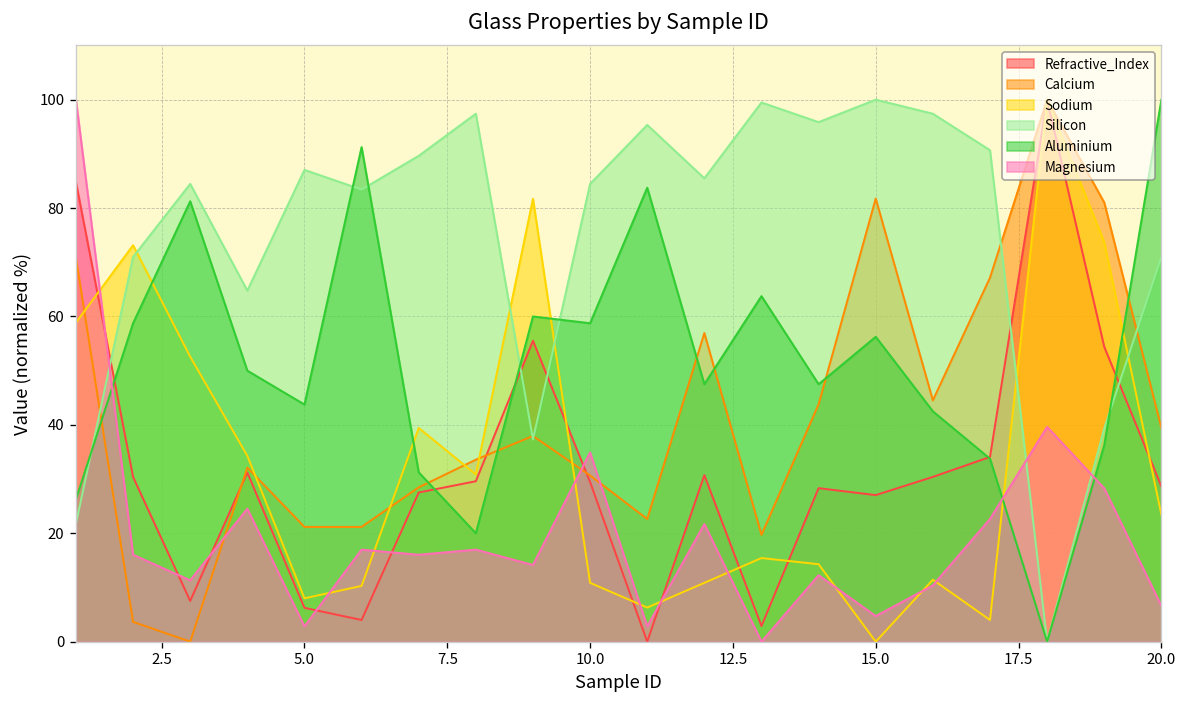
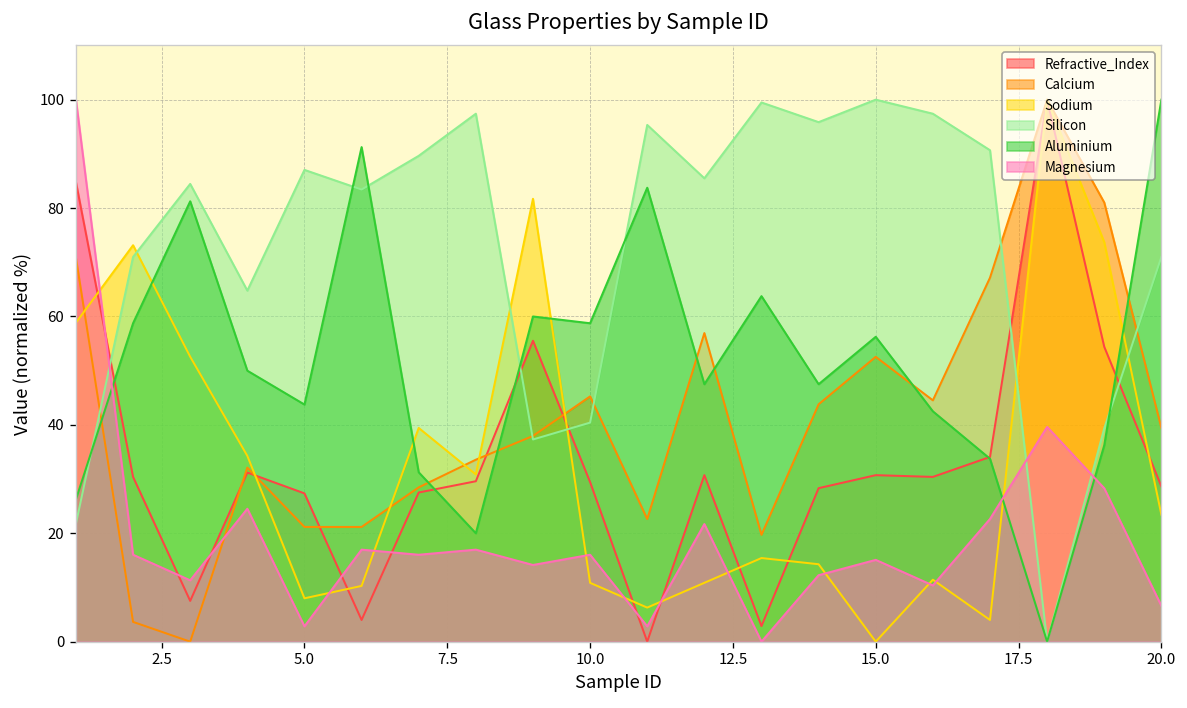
  {
    "Refractive_Index": {
-     "5.0": 6,
+     "5.0": 27,
      "10.0": 29,
-     "15.0": 27,
+     "15.0": 31,
      "20.0": 29
    },
    "Calcium": {
      "5.0": 21,
-     "10.0": 31,
-     "15.0": 82,
+     "10.0": 45,
+     "15.0": 53,
      "20.0": 39
    },
    "Sodium": {
      "5.0": 8,
      "10.0": 11,
      "15.0": 0,
      "20.0": 23
    },
    "Silicon": {
      "5.0": 87,
-     "10.0": 84,
+     "10.0": 40,
      "15.0": 100,
      "20.0": 71
    },
    "Aluminium": {
      "5.0": 44,
      "10.0": 59,
      "15.0": 56,
      "20.0": 100
    },
    "Magnesium": {
      "5.0": 3,
-     "10.0": 35,
-     "15.0": 5,
+     "10.0": 16,
+     "15.0": 15,
      "20.0": 7
    }
  }
